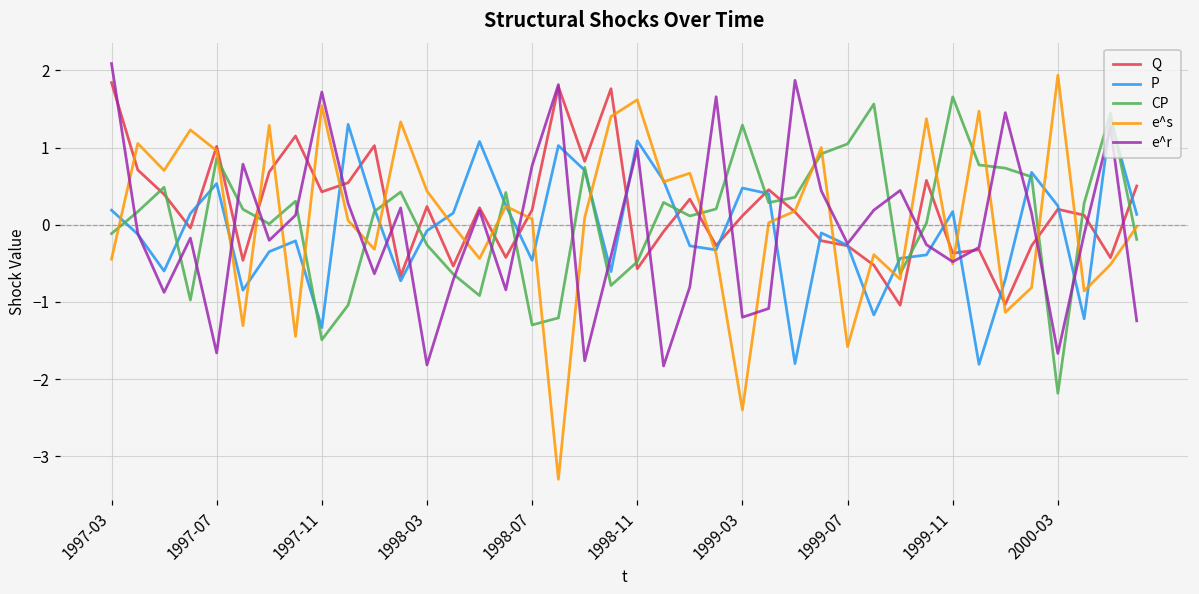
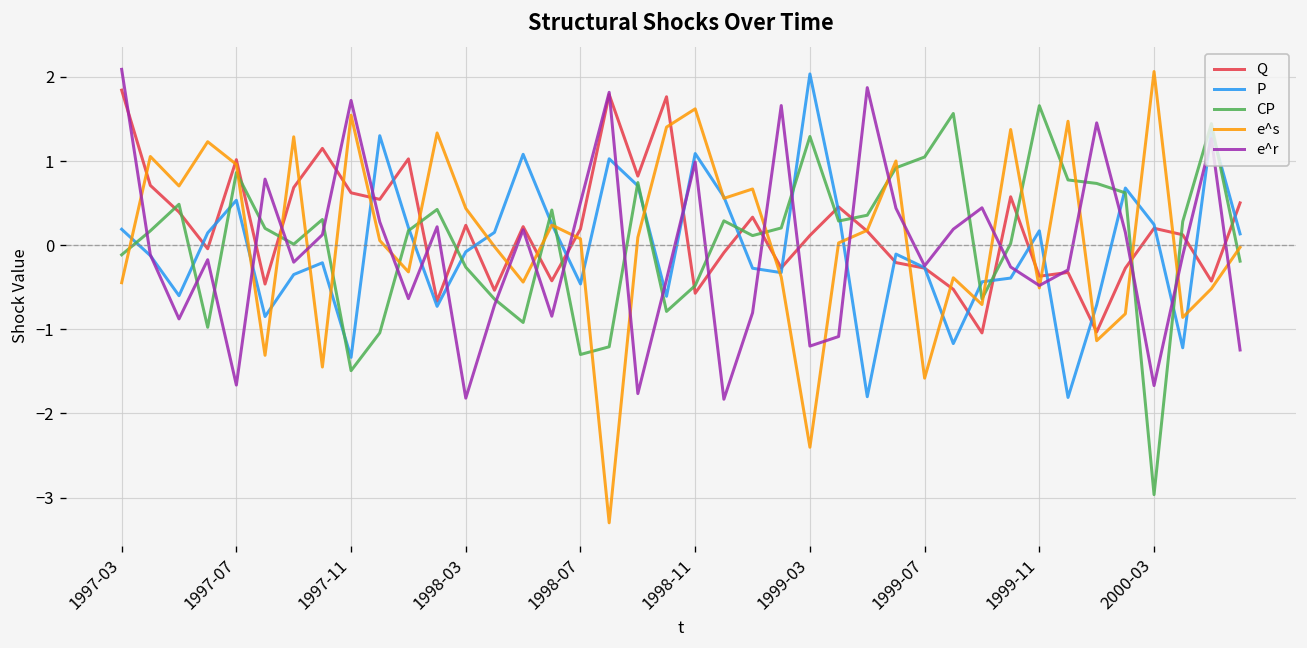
  {
    "Q": {
      "1997-03": 1.8,
      "1997-07": 1.0,
-     "1997-11": 0.4,
+     "1997-11": 0.6,
      "1998-03": 0.2,
      "1998-07": 0.2,
      "1998-11": -0.6,
      "1999-03": 0.1,
      "1999-11": -0.4,
      "2000-03": 0.2
    },
    "P": {
      "1997-03": 0.2,
      "1997-07": 0.5,
      "1997-11": -1.3,
      "1998-03": -0.1,
      "1998-07": -0.5,
      "1998-11": 1.1,
-     "1999-03": 0.5,
+     "1999-03": 2.0,
      "1999-11": 0.2,
      "2000-03": 0.2
    },
    "CP": {
      "1997-03": -0.1,
      "1997-07": 0.9,
      "1997-11": -1.5,
      "1998-03": -0.3,
      "1998-07": -1.3,
      "1998-11": -0.5,
      "1999-03": 1.3,
      "1999-07": 1.0,
      "1999-11": 1.7,
-     "2000-03": -2.2
+     "2000-03": -3.0
    },
    "e^s": {
      "1997-03": -0.4,
      "1997-07": 1.0,
      "1997-11": 1.5,
      "1998-03": 0.4,
      "1998-07": 0.1,
      "1998-11": 1.6,
      "1999-03": -2.4,
      "1999-07": -1.6,
-     "2000-03": 1.9
+     "2000-03": 2.1
    },
    "e^r": {
      "1997-03": 2.1,
      "1997-07": -1.7,
      "1997-11": 1.7,
      "1998-03": -1.8,
-     "1998-07": 0.8,
+     "1998-07": 0.5,
      "1998-11": 1.0,
      "1999-03": -1.2,
      "2000-03": -1.7
    }
  }
